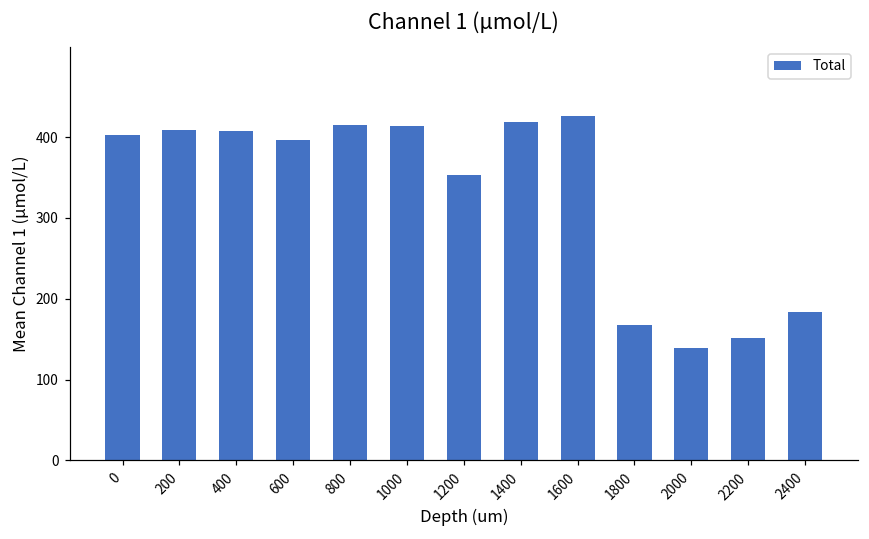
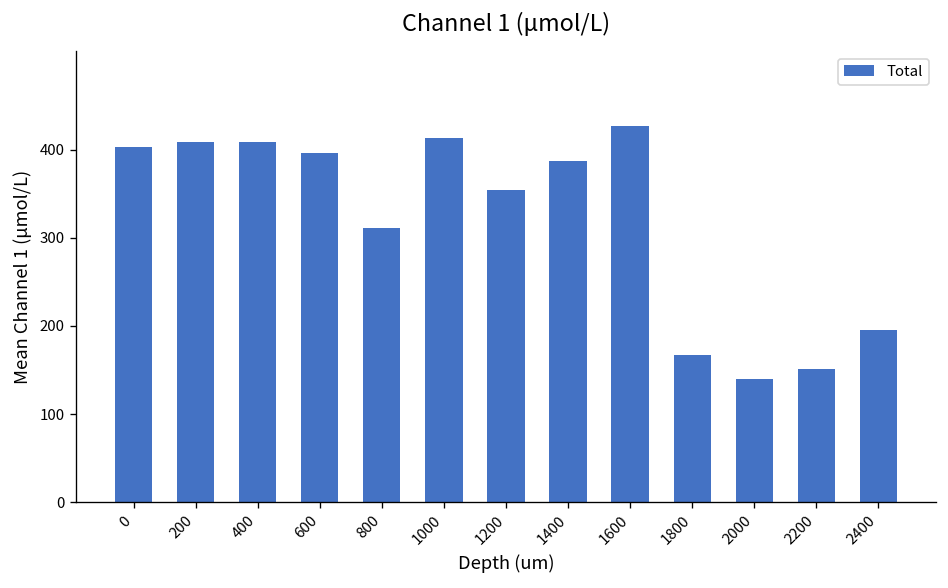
  {
    "0": 400,
    "200": 410,
    "400": 410,
    "600": 400,
-   "800": 420,
+   "800": 310,
    "1000": 410,
    "1200": 350,
-   "1400": 420,
+   "1400": 390,
    "1600": 430,
    "1800": 170,
    "2000": 140,
    "2200": 150,
-   "2400": 180
+   "2400": 200
  }
